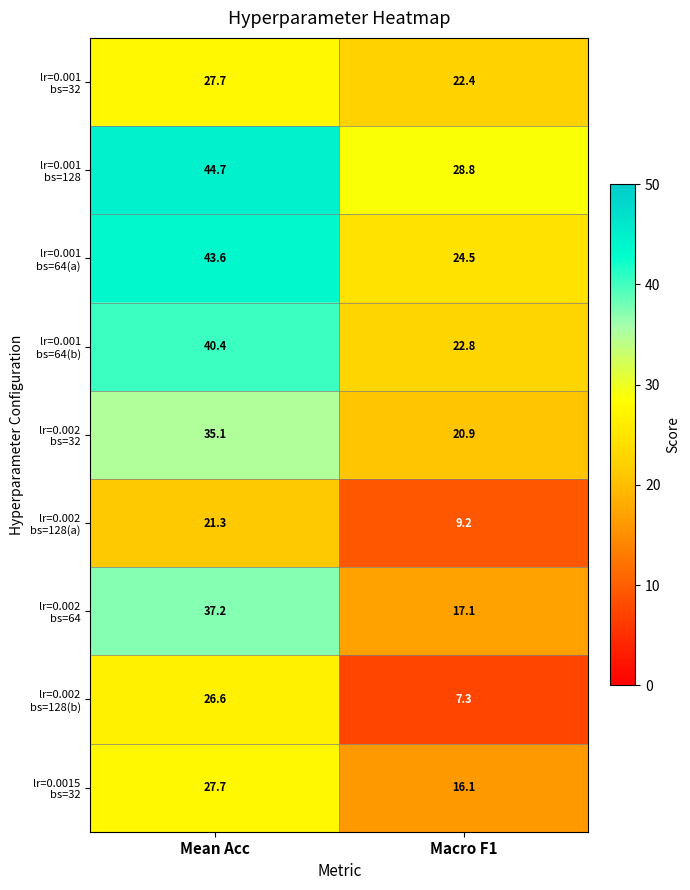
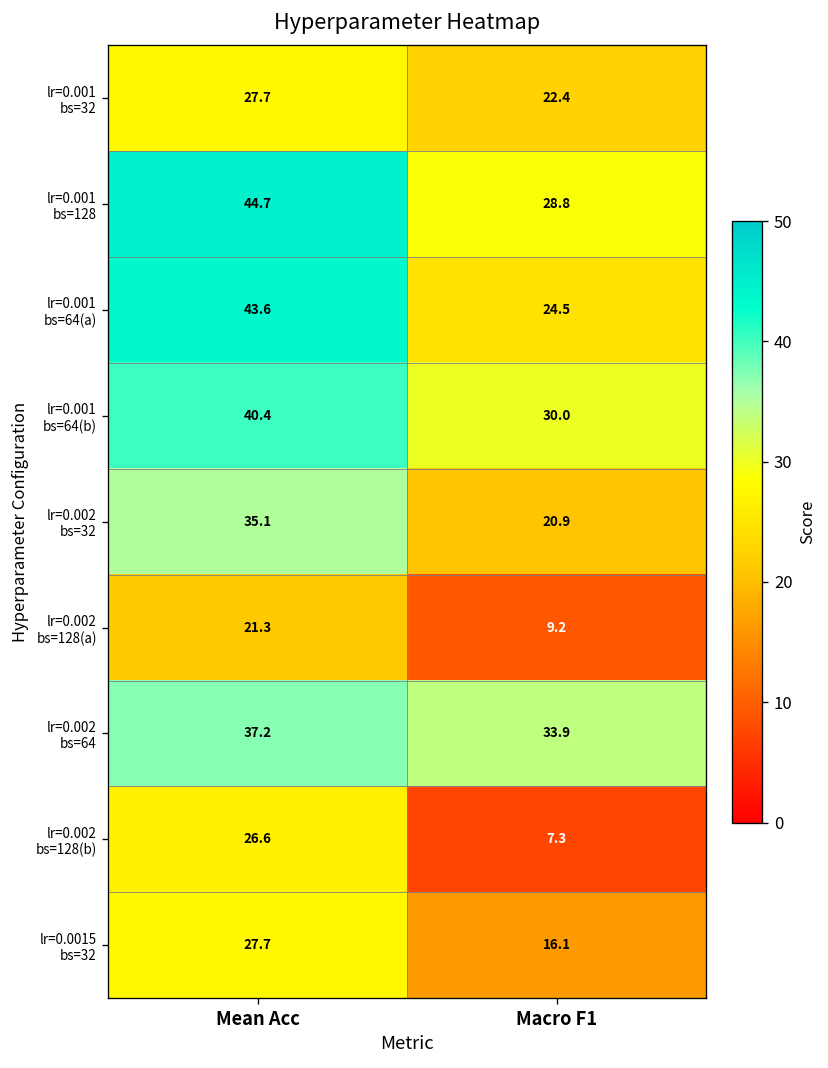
  {
    "lr=0.001 bs=32": {
      "Mean Acc": 27.7,
      "Macro F1": 22.4
    },
    "lr=0.001 bs=128": {
      "Mean Acc": 44.7,
      "Macro F1": 28.8
    },
    "lr=0.001 bs=64(a)": {
      "Mean Acc": 43.6,
      "Macro F1": 24.5
    },
    "lr=0.001 bs=64(b)": {
      "Mean Acc": 40.4,
-     "Macro F1": 22.8
+     "Macro F1": 30.0
    },
    "lr=0.002 bs=32": {
      "Mean Acc": 35.1,
      "Macro F1": 20.9
    },
    "lr=0.002 bs=128(a)": {
      "Mean Acc": 21.3,
      "Macro F1": 9.2
    },
    "lr=0.002 bs=64": {
      "Mean Acc": 37.2,
-     "Macro F1": 17.1
+     "Macro F1": 33.9
    },
    "lr=0.002 bs=128(b)": {
      "Mean Acc": 26.6,
      "Macro F1": 7.3
    },
    "lr=0.0015 bs=32": {
      "Mean Acc": 27.7,
      "Macro F1": 16.1
    }
  }
